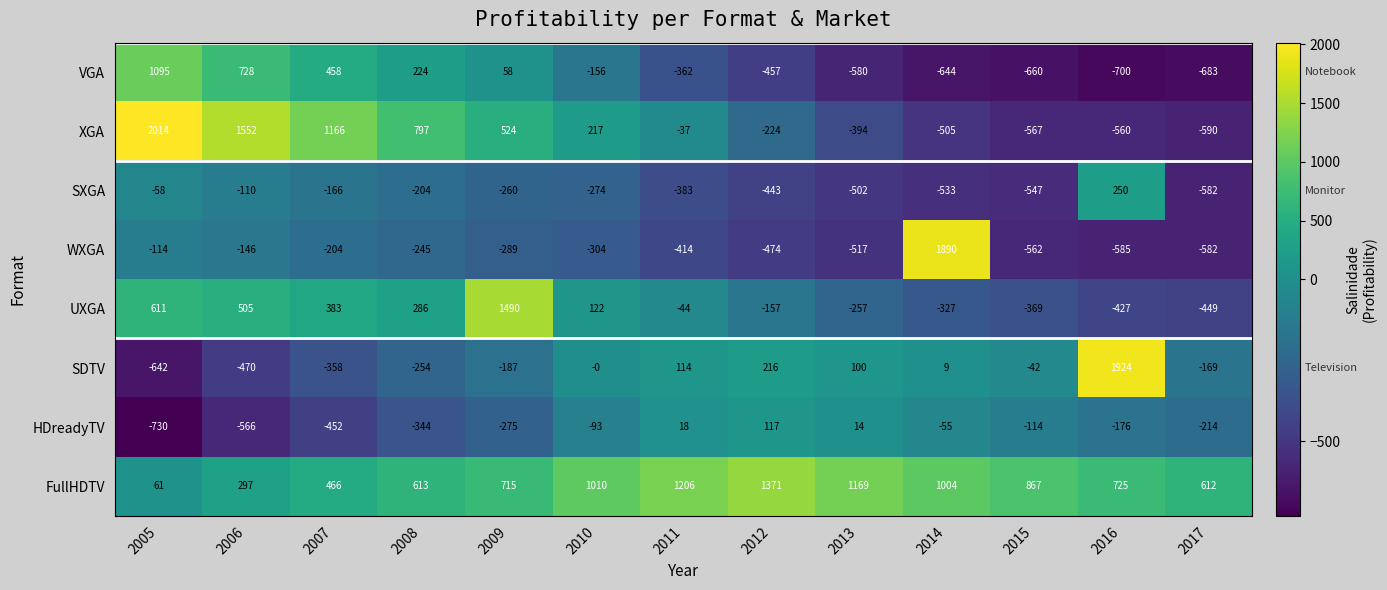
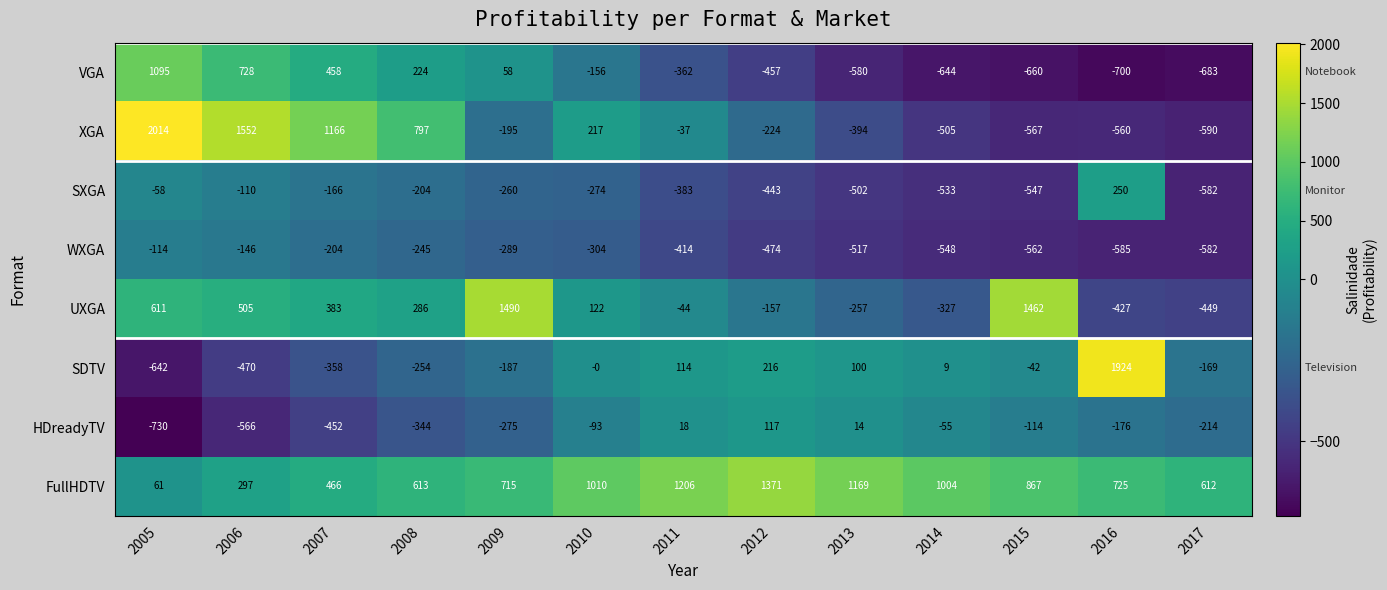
  {
    "VGA": {
      "2005": 1095,
      "2006": 728,
      "2007": 458,
      "2008": 224,
      "2009": 58,
      "2010": -156,
      "2011": -362,
      "2012": -457,
      "2013": -580,
      "2014": -644,
      "2015": -660,
      "2016": -700,
      "2017": -683
    },
    "XGA": {
      "2005": 2014,
      "2006": 1552,
      "2007": 1166,
      "2008": 797,
-     "2009": 524,
+     "2009": -195,
      "2010": 217,
      "2011": -37,
      "2012": -224,
      "2013": -394,
      "2014": -505,
      "2015": -567,
      "2016": -560,
      "2017": -590
    },
    "SXGA": {
      "2005": -58,
      "2006": -110,
      "2007": -166,
      "2008": -204,
      "2009": -260,
      "2010": -274,
      "2011": -383,
      "2012": -443,
      "2013": -502,
      "2014": -533,
      "2015": -547,
      "2016": 250,
      "2017": -582
    },
    "WXGA": {
      "2005": -114,
      "2006": -146,
      "2007": -204,
      "2008": -245,
      "2009": -289,
      "2010": -304,
      "2011": -414,
      "2012": -474,
      "2013": -517,
-     "2014": 1890,
+     "2014": -548,
      "2015": -562,
      "2016": -585,
      "2017": -582
    },
    "UXGA": {
      "2005": 611,
      "2006": 505,
      "2007": 383,
      "2008": 286,
      "2009": 1490,
      "2010": 122,
      "2011": -44,
      "2012": -157,
      "2013": -257,
      "2014": -327,
-     "2015": -369,
+     "2015": 1462,
      "2016": -427,
      "2017": -449
    },
    "SDTV": {
      "2005": -642,
      "2006": -470,
      "2007": -358,
      "2008": -254,
      "2009": -187,
      "2010": -0,
      "2011": 114,
      "2012": 216,
      "2013": 100,
      "2014": 9,
      "2015": -42,
      "2016": 1924,
      "2017": -169
    },
    "HDreadyTV": {
      "2005": -730,
      "2006": -566,
      "2007": -452,
      "2008": -344,
      "2009": -275,
      "2010": -93,
      "2011": 18,
      "2012": 117,
      "2013": 14,
      "2014": -55,
      "2015": -114,
      "2016": -176,
      "2017": -214
    },
    "FullHDTV": {
      "2005": 61,
      "2006": 297,
      "2007": 466,
      "2008": 613,
      "2009": 715,
      "2010": 1010,
      "2011": 1206,
      "2012": 1371,
      "2013": 1169,
      "2014": 1004,
      "2015": 867,
      "2016": 725,
      "2017": 612
    }
  }
